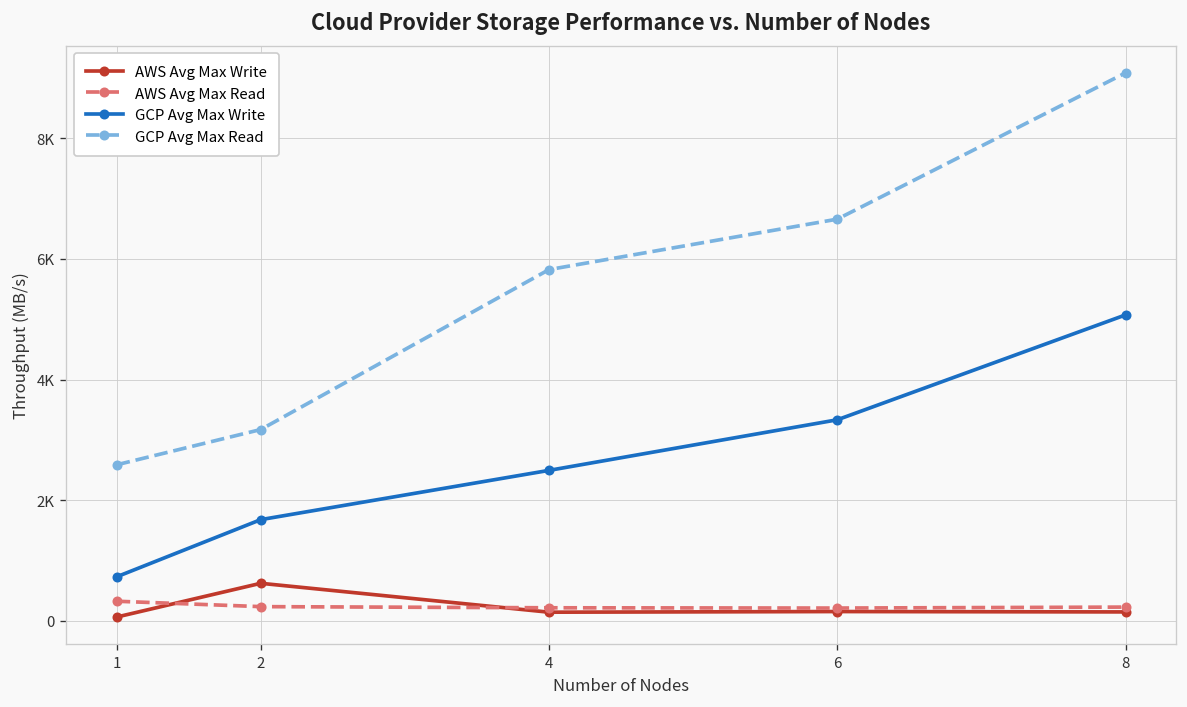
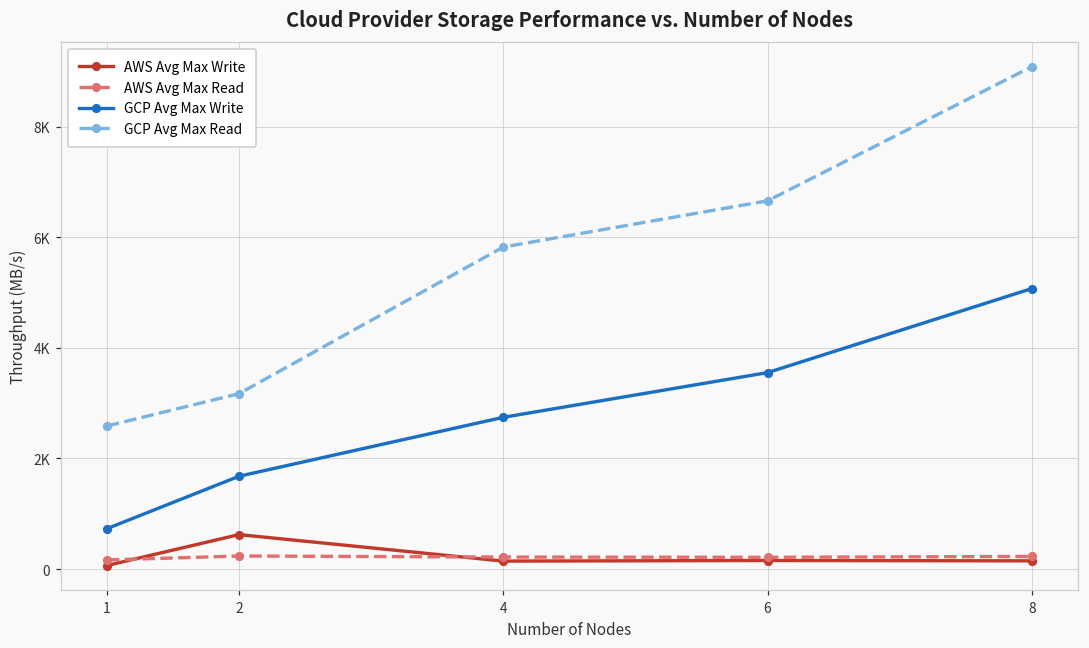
  {
    "AWS Avg Max Write": {
      "1": 100,
      "2": 600,
      "4": 100,
      "6": 200,
      "8": 100
    },
    "AWS Avg Max Read": {
-     "1": 300,
+     "1": 200,
      "2": 200,
      "4": 200,
      "6": 200,
      "8": 200
    },
    "GCP Avg Max Write": {
      "1": 700,
      "2": 1700,
-     "4": 2500,
-     "6": 3300,
+     "4": 2700,
+     "6": 3600,
      "8": 5100
    },
    "GCP Avg Max Read": {
      "1": 2600,
      "2": 3200,
      "4": 5800,
      "6": 6700,
      "8": 9100
    }
  }
